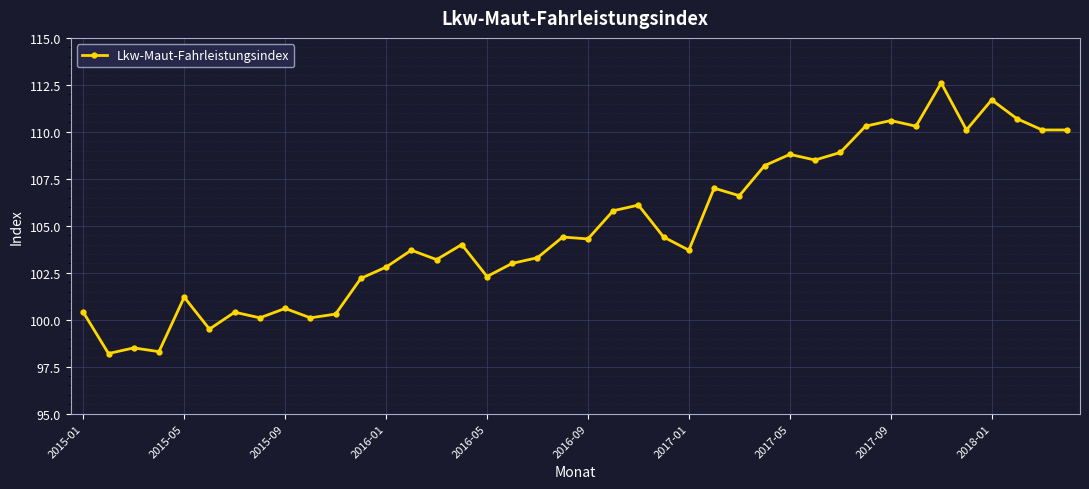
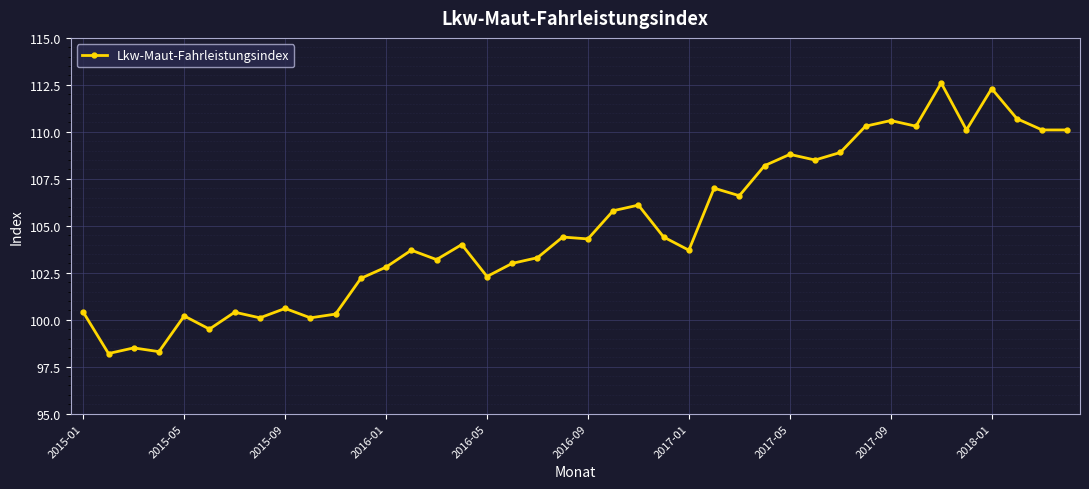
  {
    "2015-01": 100.4,
-   "2015-05": 101.2,
+   "2015-05": 100.2,
    "2015-09": 100.6,
    "2016-01": 102.8,
    "2016-05": 102.3,
    "2016-09": 104.3,
    "2017-01": 103.7,
    "2017-05": 108.8,
    "2017-09": 110.6,
-   "2018-01": 111.7
+   "2018-01": 112.3
  }
